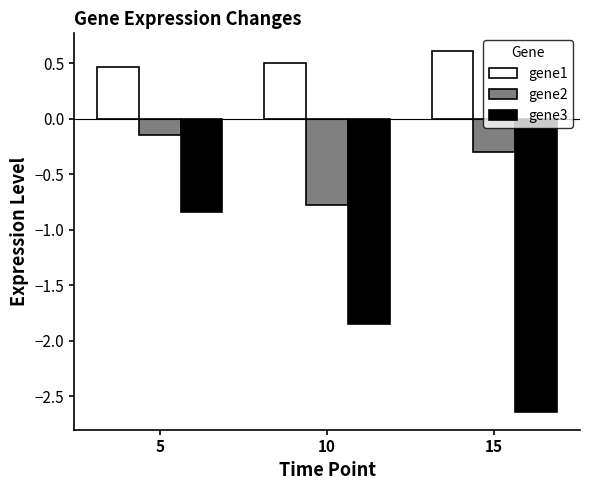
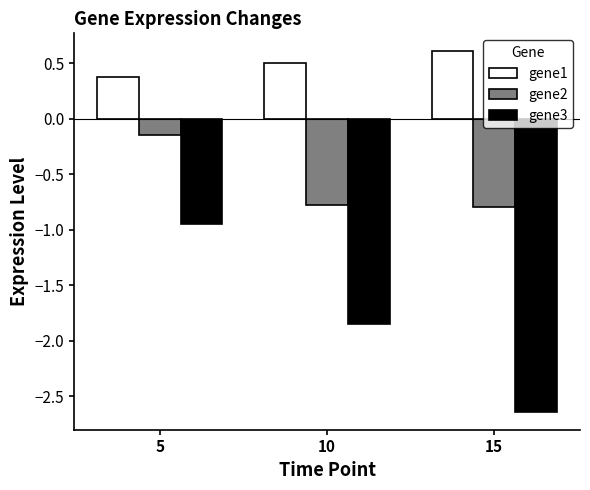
  {
    "gene1": {
-     "5": 0.46,
+     "5": 0.38,
      "10": 0.50,
      "15": 0.61
    },
    "gene2": {
      "5": -0.15,
      "10": -0.78,
-     "15": -0.29
+     "15": -0.79
    },
    "gene3": {
-     "5": -0.84,
+     "5": -0.94,
      "10": -1.85,
      "15": -2.64
    }
  }
